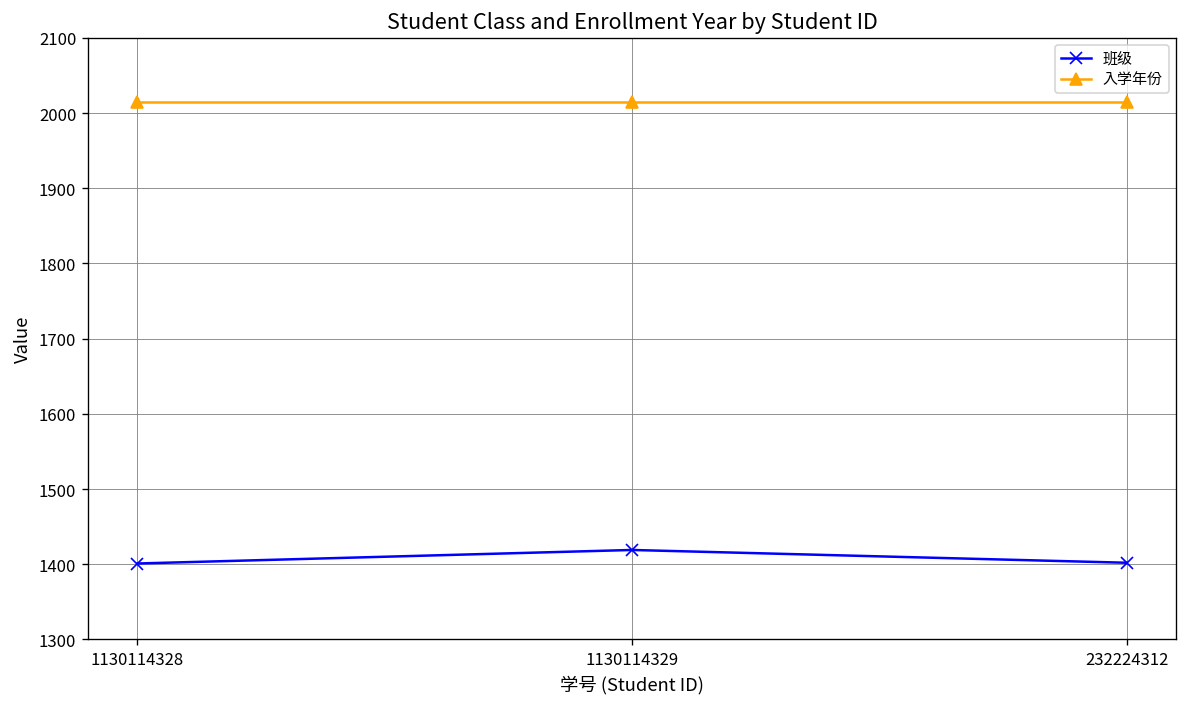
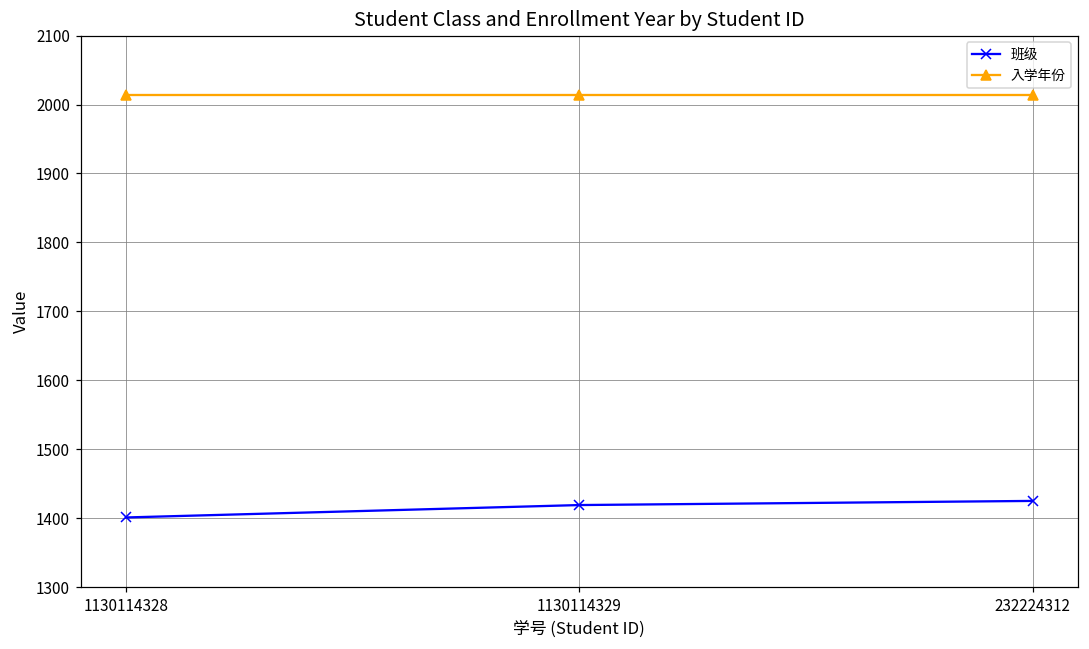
  {
    "班级": {
      "1130114328": 1400,
      "1130114329": 1420,
-     "232224312": 1400
+     "232224312": 1430
    },
    "入学年份": {
      "1130114328": 2010,
      "1130114329": 2010,
      "232224312": 2010
    }
  }
